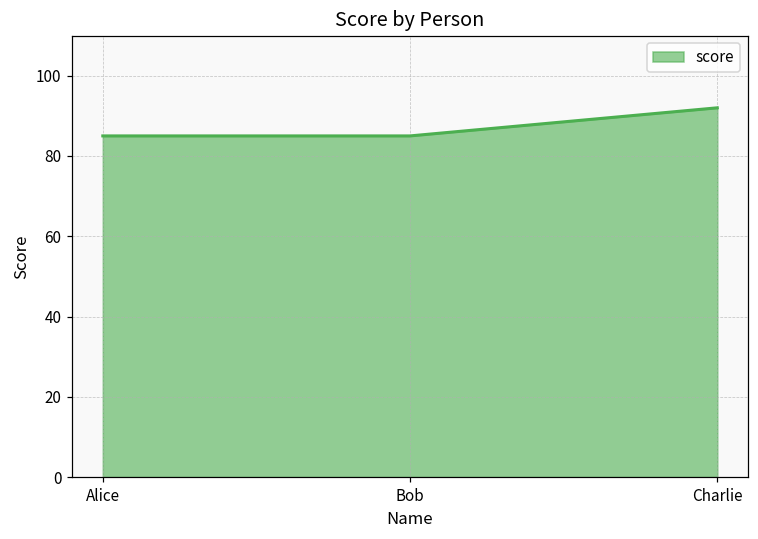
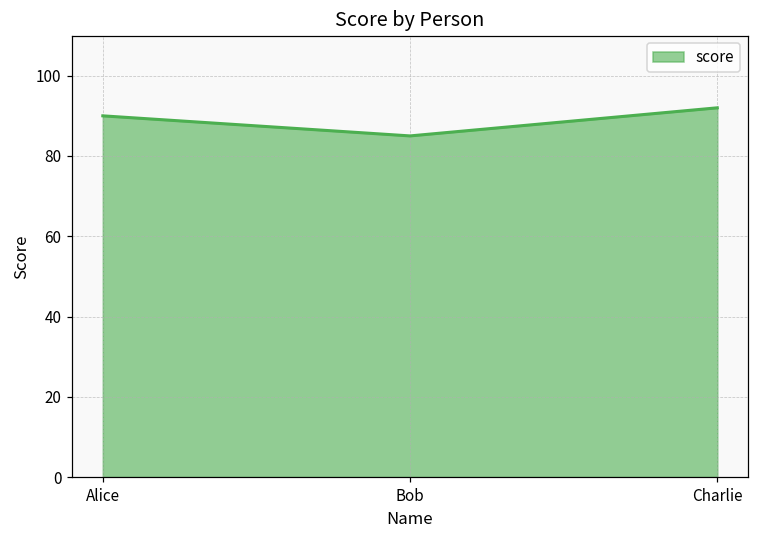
  {
-   "Alice": 85,
+   "Alice": 90,
    "Bob": 85,
    "Charlie": 92
  }
